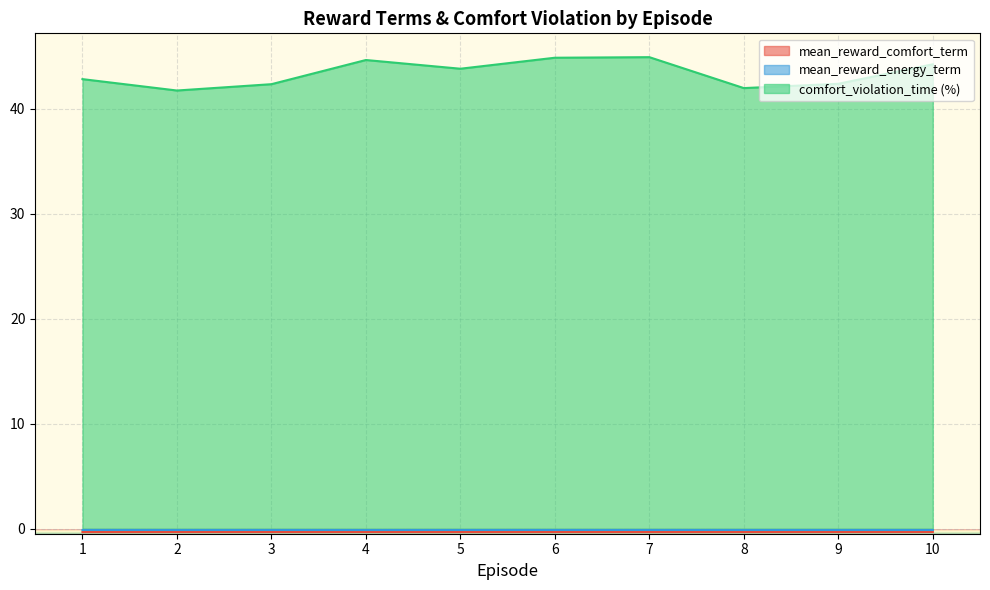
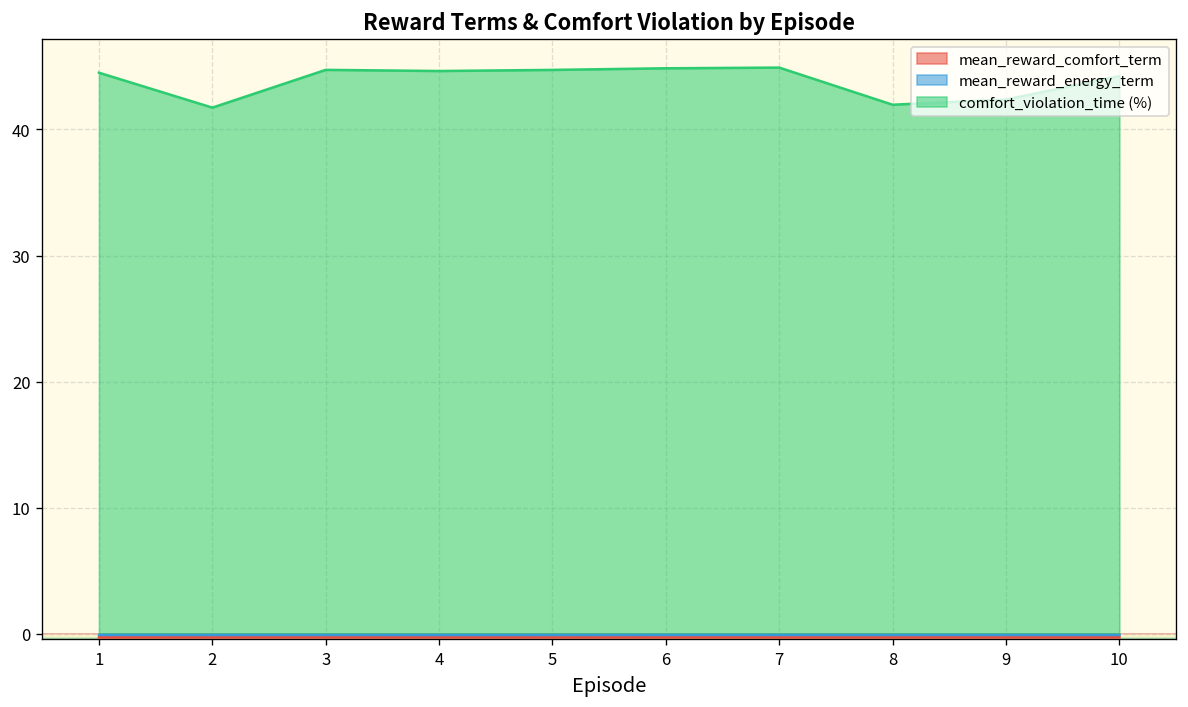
  {
    "comfort_violation_time (%)": {
-     "1": 42.8,
+     "1": 44.5,
      "2": 41.7,
-     "3": 42.3,
+     "3": 44.7,
      "4": 44.6,
-     "5": 43.8,
+     "5": 44.7,
      "6": 44.8,
      "7": 44.9,
      "8": 42.0
    }
  }
